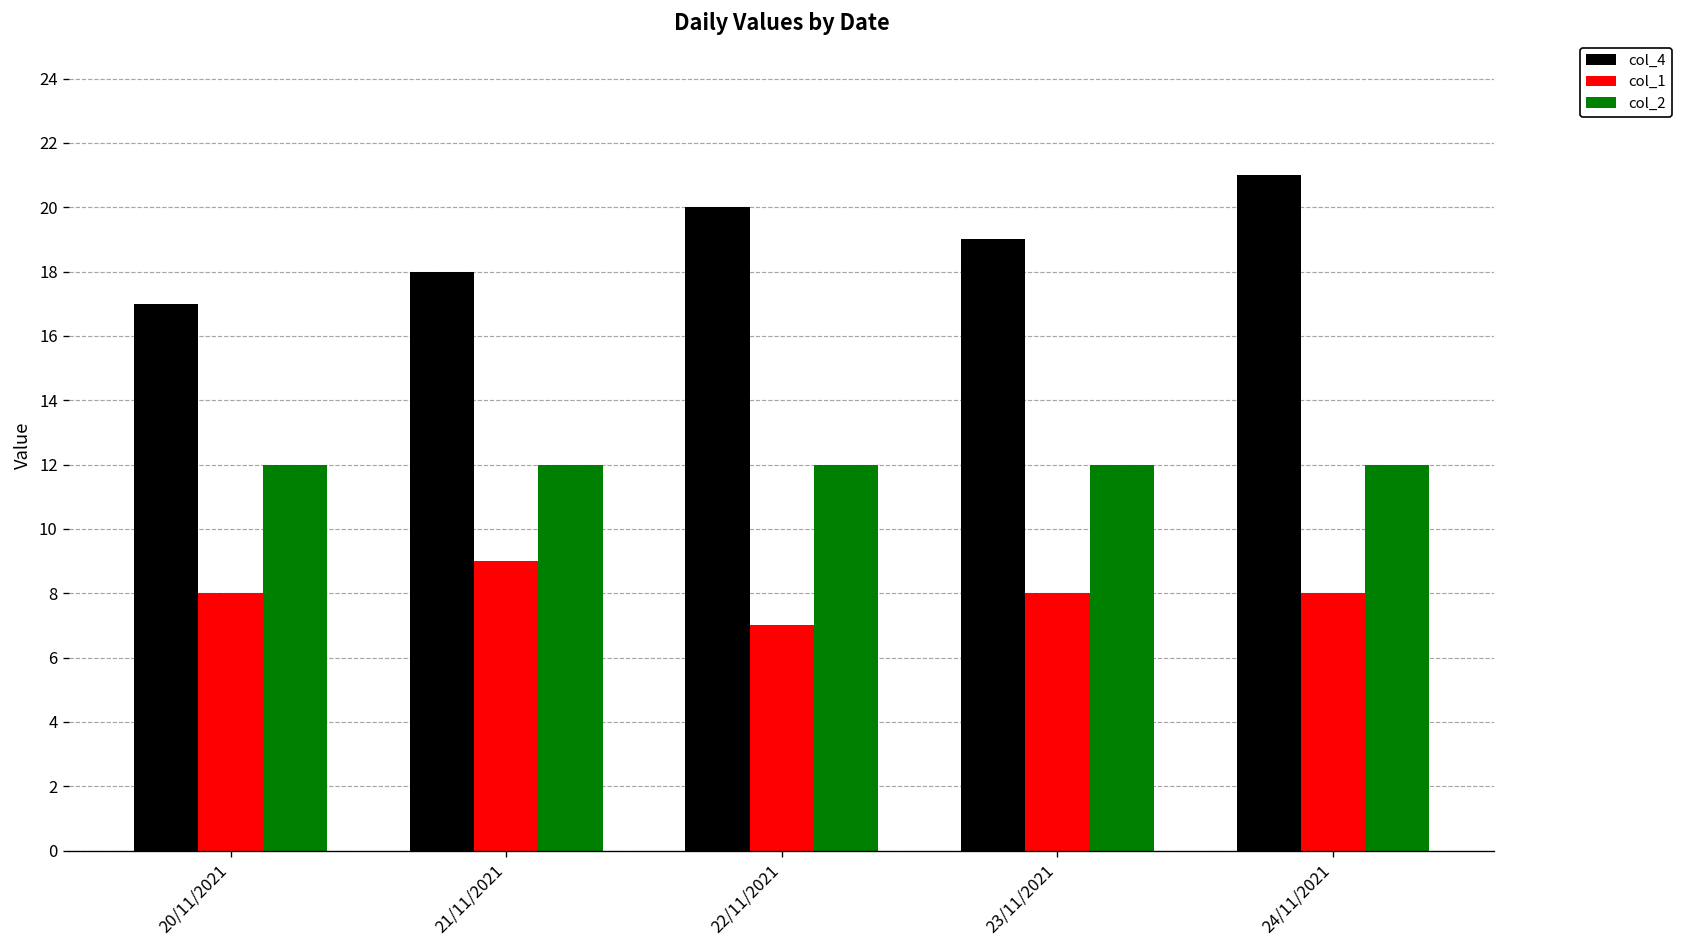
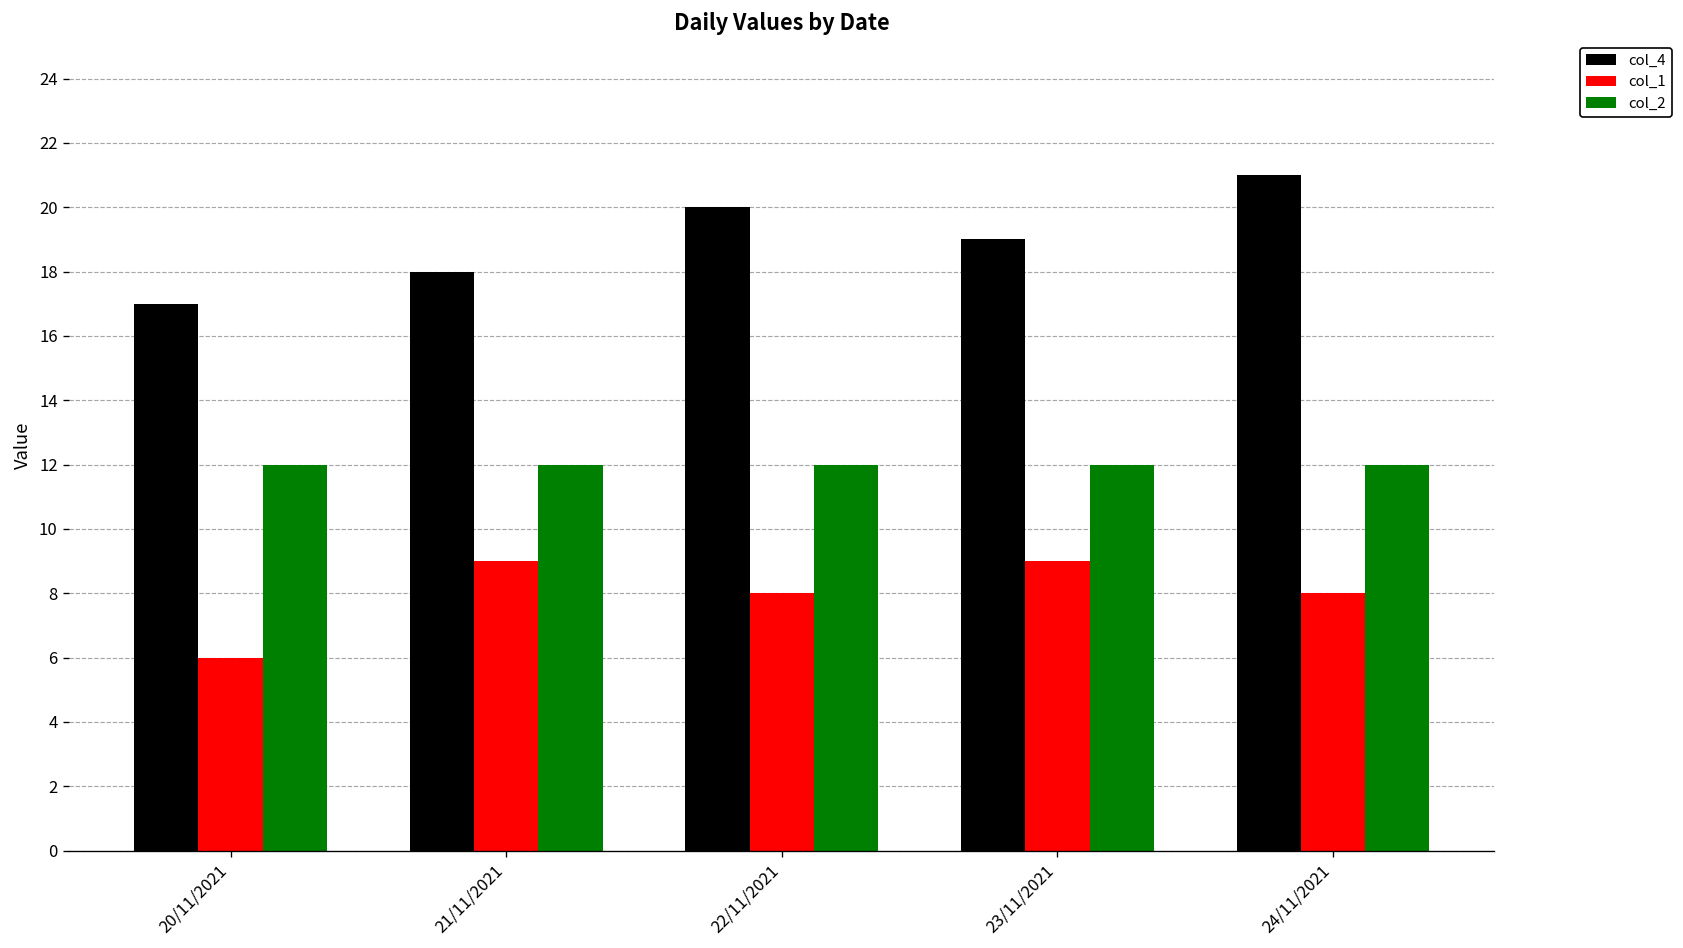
  {
    "col_4": {
      "20/11/2021": 17,
      "21/11/2021": 18,
      "22/11/2021": 20,
      "23/11/2021": 19,
      "24/11/2021": 21
    },
    "col_1": {
-     "20/11/2021": 8,
+     "20/11/2021": 6,
      "21/11/2021": 9,
-     "22/11/2021": 7,
-     "23/11/2021": 8,
+     "22/11/2021": 8,
+     "23/11/2021": 9,
      "24/11/2021": 8
    },
    "col_2": {
      "20/11/2021": 12,
      "21/11/2021": 12,
      "22/11/2021": 12,
      "23/11/2021": 12,
      "24/11/2021": 12
    }
  }
